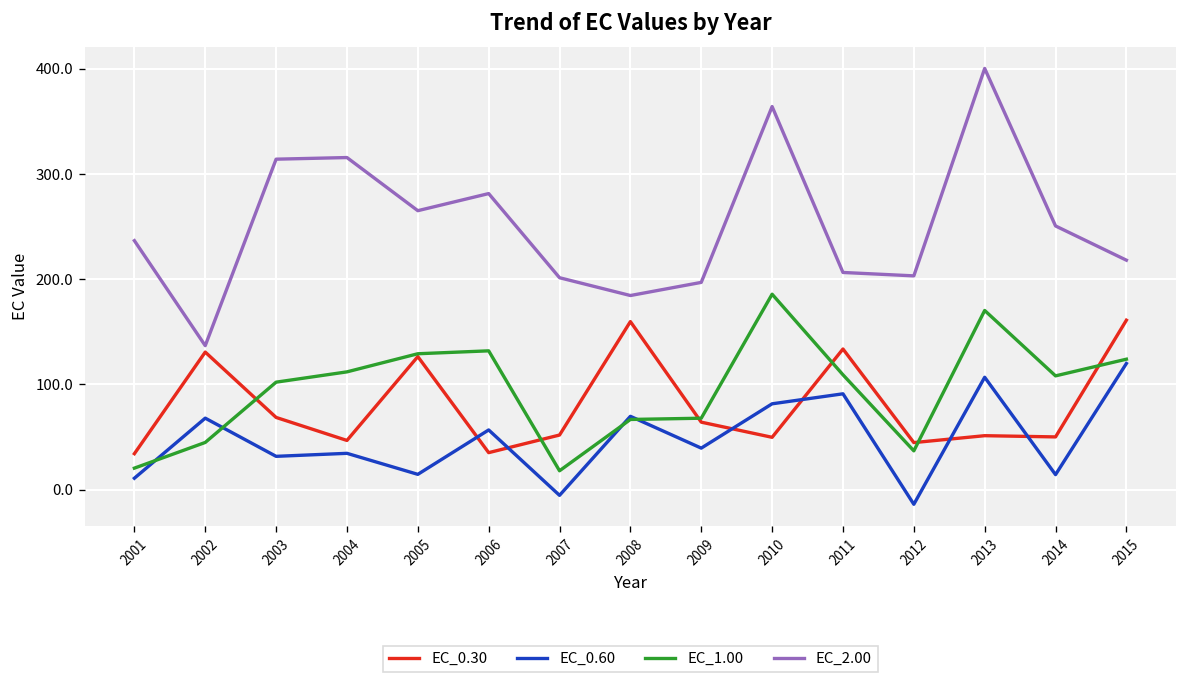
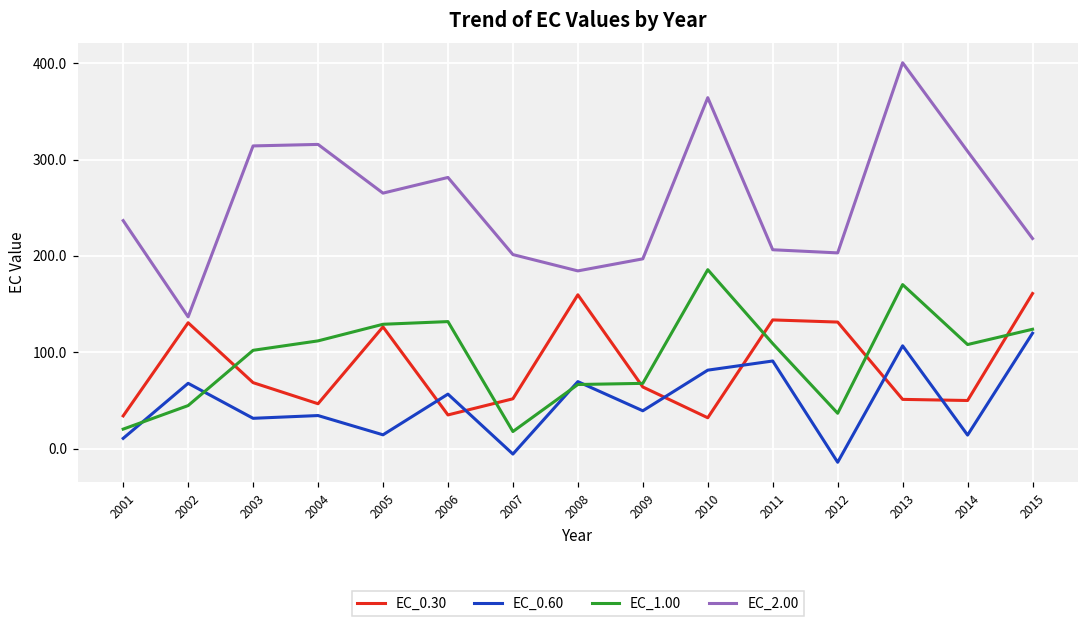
  {
    "EC_0.30": {
      "2001": 30,
      "2002": 130,
      "2003": 70,
      "2004": 50,
      "2006": 40,
      "2007": 50,
      "2008": 160,
      "2009": 60,
-     "2010": 50,
+     "2010": 30,
      "2011": 130,
-     "2012": 40,
+     "2012": 130,
      "2013": 50,
      "2014": 50,
      "2015": 160
    },
    "EC_0.60": {
      "2001": 10,
      "2002": 70,
      "2003": 30,
      "2004": 30,
      "2005": 10,
      "2006": 60,
      "2007": -10,
      "2008": 70,
      "2009": 40,
      "2010": 80,
      "2011": 90,
      "2012": -10,
      "2013": 110,
      "2014": 10,
      "2015": 120
    },
    "EC_1.00": {
      "2001": 20,
      "2002": 40,
      "2003": 100,
      "2004": 110,
      "2006": 130,
      "2007": 20,
      "2008": 70,
      "2009": 70,
      "2010": 190,
      "2011": 110,
      "2012": 40,
      "2013": 170,
      "2014": 110,
      "2015": 120
    },
    "EC_2.00": {
      "2001": 240,
      "2002": 140,
      "2003": 310,
      "2004": 320,
      "2005": 270,
      "2006": 280,
      "2007": 200,
      "2008": 180,
      "2009": 200,
      "2010": 360,
      "2011": 210,
      "2012": 200,
      "2013": 400,
-     "2014": 250,
+     "2014": 310,
      "2015": 220
    }
  }
